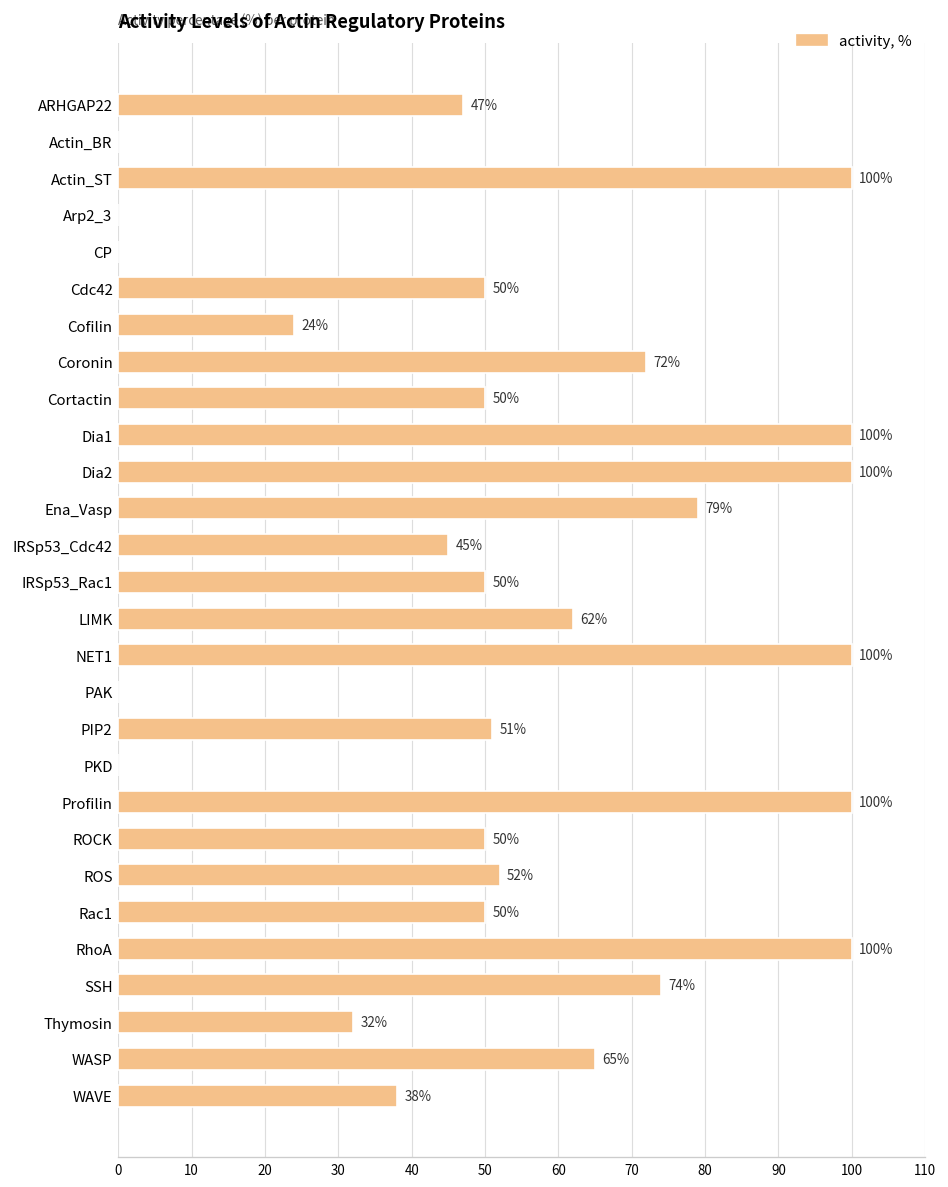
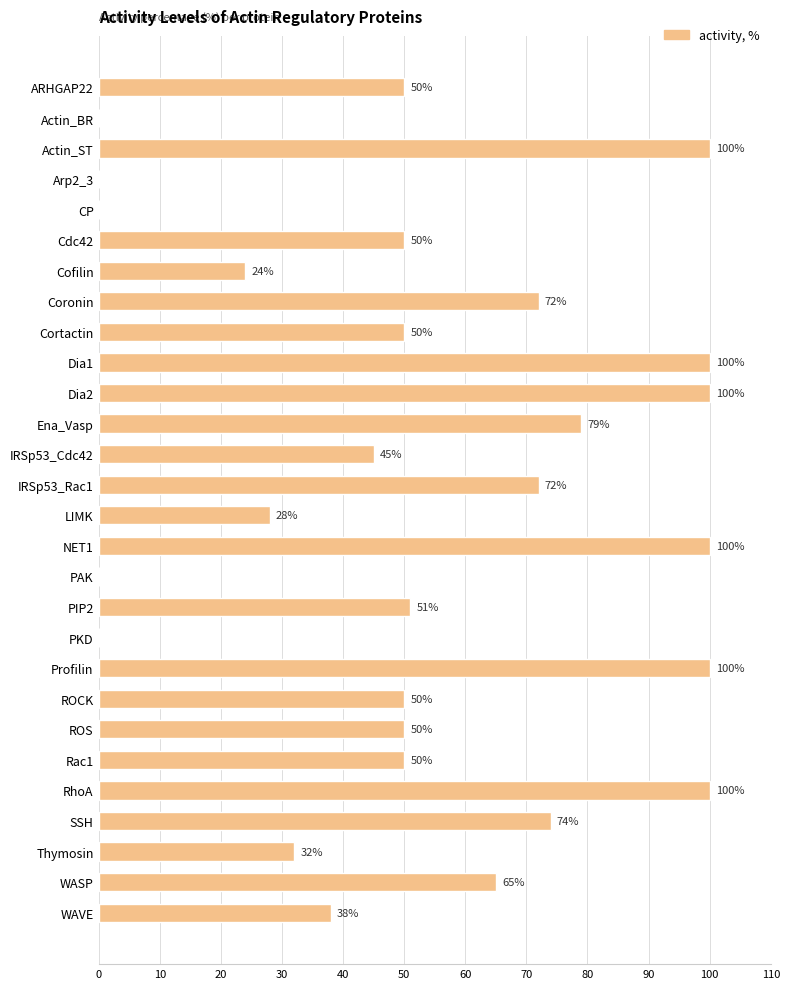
  {
-   "ARHGAP22": "47%",
+   "ARHGAP22": "50%",
    "Actin_ST": "100%",
    "Cdc42": "50%",
    "Cofilin": "24%",
    "Coronin": "72%",
    "Cortactin": "50%",
    "Dia1": "100%",
    "Dia2": "100%",
    "Ena_Vasp": "79%",
    "IRSp53_Cdc42": "45%",
-   "IRSp53_Rac1": "50%",
-   "LIMK": "62%",
+   "IRSp53_Rac1": "72%",
+   "LIMK": "28%",
    "NET1": "100%",
    "PIP2": "51%",
    "Profilin": "100%",
    "ROCK": "50%",
-   "ROS": "52%",
+   "ROS": "50%",
    "Rac1": "50%",
    "RhoA": "100%",
    "SSH": "74%",
    "Thymosin": "32%",
    "WASP": "65%",
    "WAVE": "38%"
  }
